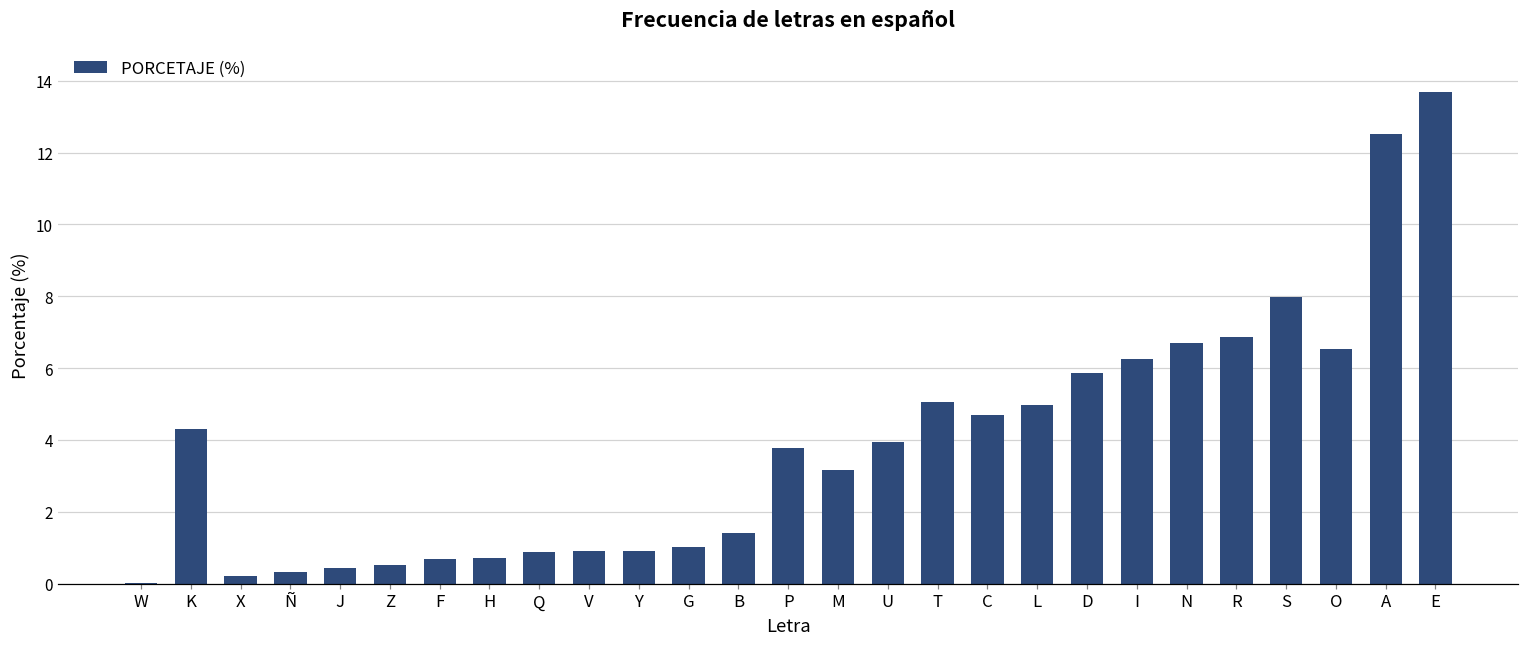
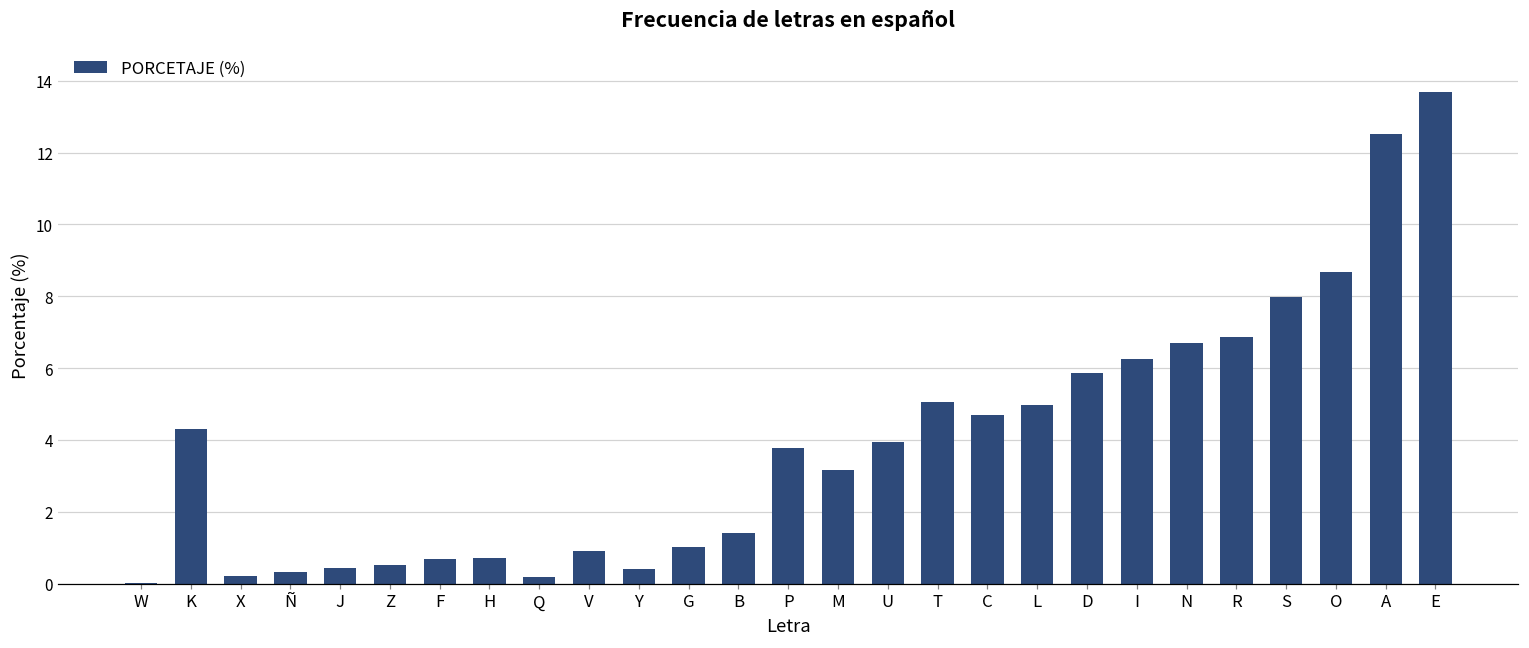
  {
    "K": 4.3,
    "X": 0.2,
    "Ñ": 0.3,
    "J": 0.4,
    "Z": 0.5,
    "F": 0.7,
    "H": 0.7,
-   "Q": 0.9,
+   "Q": 0.2,
    "V": 0.9,
-   "Y": 0.9,
+   "Y": 0.4,
    "G": 1.0,
    "B": 1.4,
    "P": 3.8,
    "M": 3.2,
    "U": 3.9,
    "T": 5.1,
    "C": 4.7,
    "L": 5.0,
    "D": 5.9,
    "I": 6.3,
    "N": 6.7,
    "R": 6.9,
    "S": 8.0,
-   "O": 6.5,
+   "O": 8.7,
    "A": 12.5,
    "E": 13.7
  }
